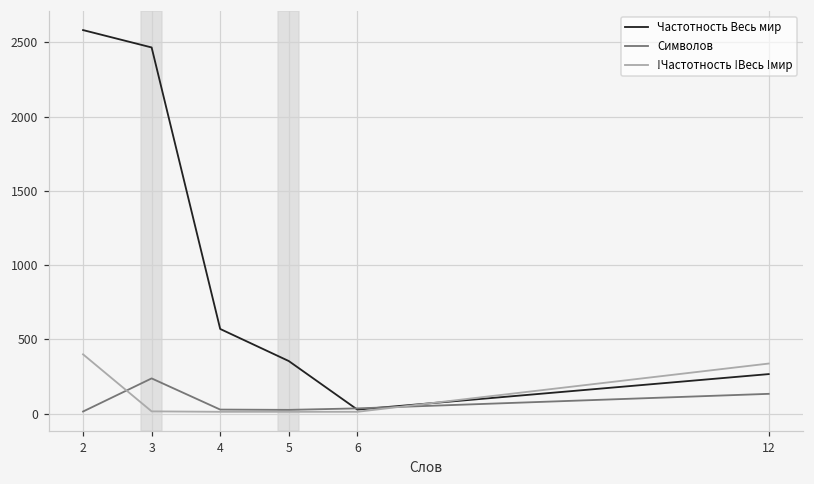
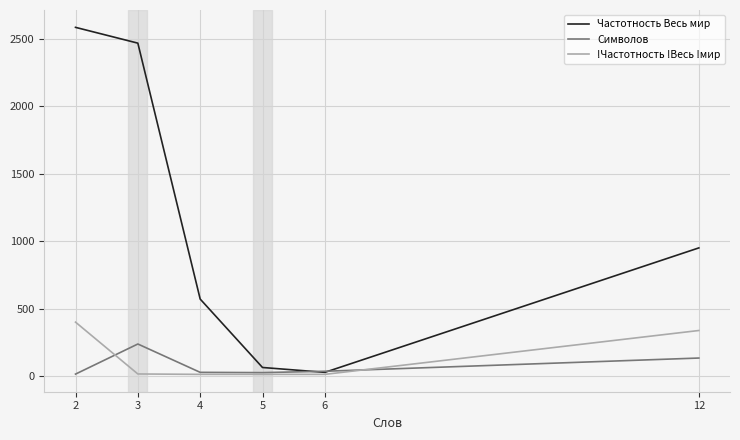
  {
    "Частотность Весь мир": {
      "2": 2580,
      "3": 2470,
      "4": 570,
-     "5": 350,
-     "12": 270
+     "5": 60,
+     "12": 950
    },
    "Символов": {
      "2": 10,
      "3": 240,
      "12": 130
    },
    "!Частотность !Весь !мир": {
      "2": 400,
      "3": 20,
      "12": 340
    }
  }
